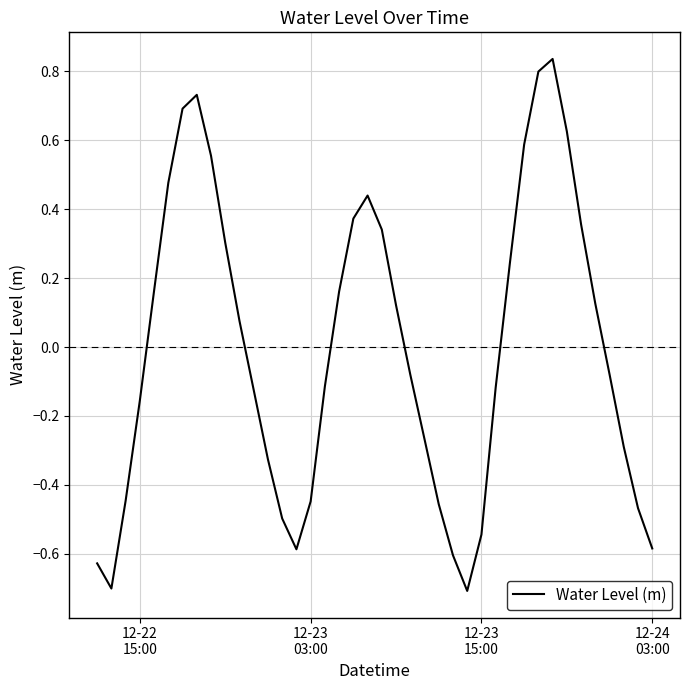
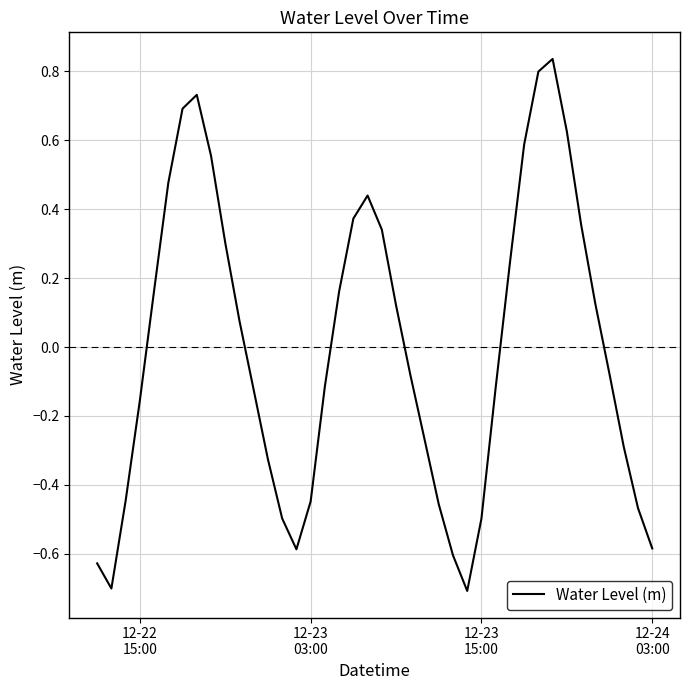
  {
    "12-22 15:00": -0.16,
    "12-23 03:00": -0.45,
-   "12-23 15:00": -0.54,
+   "12-23 15:00": -0.50,
    "12-24 03:00": -0.58
  }
